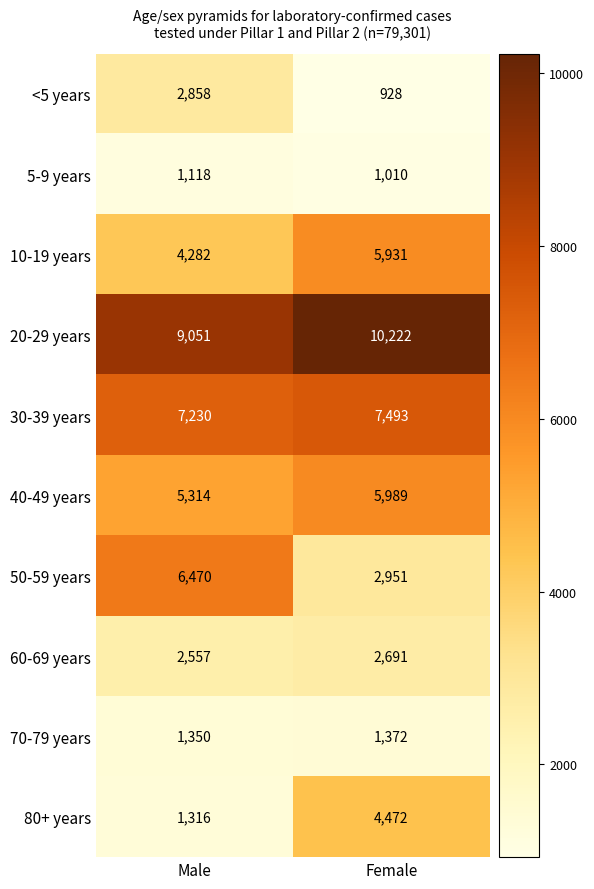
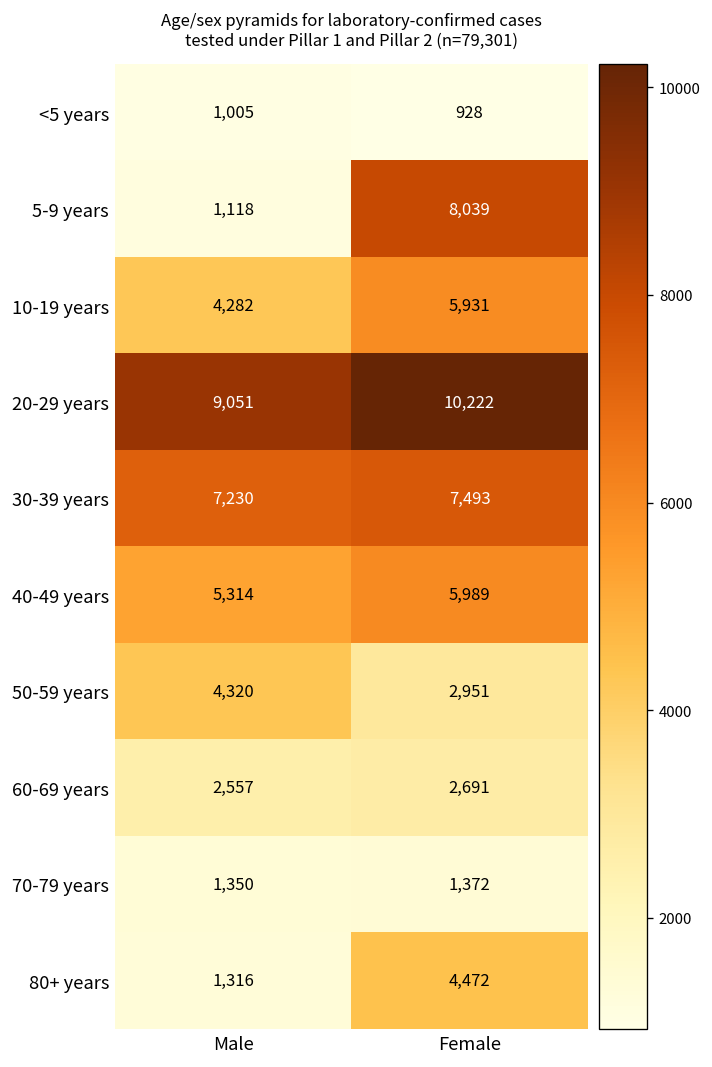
  {
    "<5 years": {
-     "Male": "2,858",
+     "Male": "1,005",
      "Female": "928"
    },
    "5-9 years": {
      "Male": "1,118",
-     "Female": "1,010"
+     "Female": "8,039"
    },
    "10-19 years": {
      "Male": "4,282",
      "Female": "5,931"
    },
    "20-29 years": {
      "Male": "9,051",
      "Female": "10,222"
    },
    "30-39 years": {
      "Male": "7,230",
      "Female": "7,493"
    },
    "40-49 years": {
      "Male": "5,314",
      "Female": "5,989"
    },
    "50-59 years": {
-     "Male": "6,470",
+     "Male": "4,320",
      "Female": "2,951"
    },
    "60-69 years": {
      "Male": "2,557",
      "Female": "2,691"
    },
    "70-79 years": {
      "Male": "1,350",
      "Female": "1,372"
    },
    "80+ years": {
      "Male": "1,316",
      "Female": "4,472"
    }
  }
